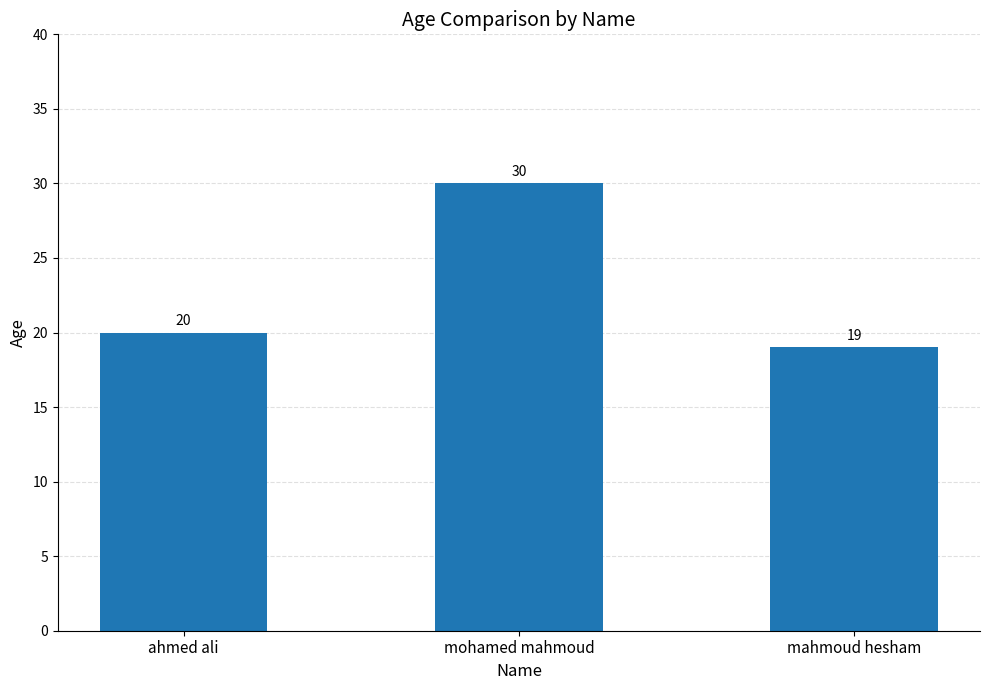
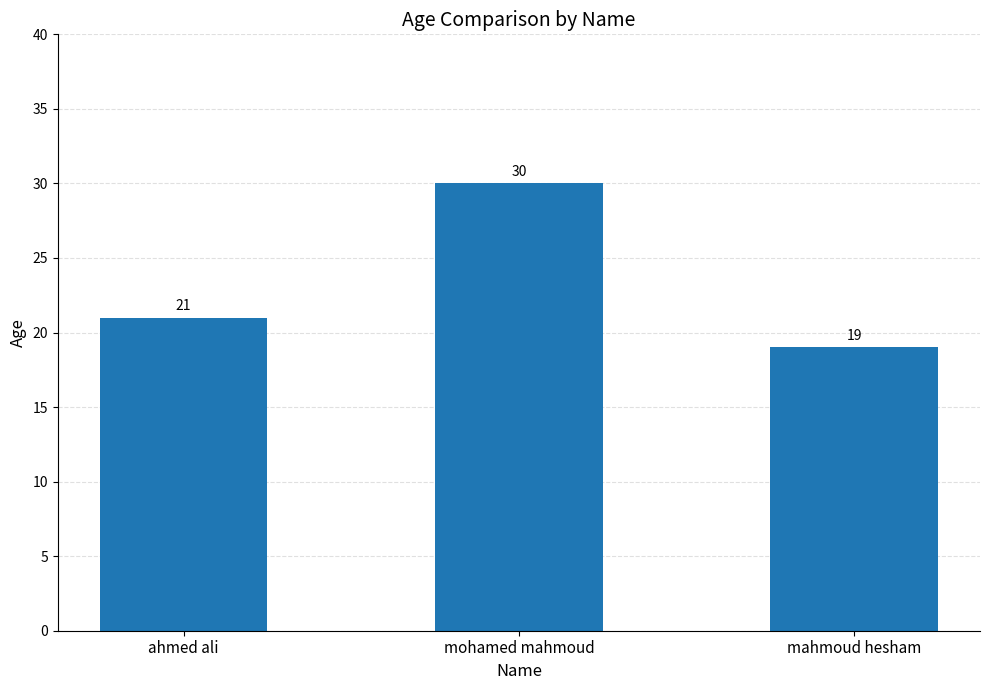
  {
-   "ahmed ali": 20,
+   "ahmed ali": 21,
    "mohamed mahmoud": 30,
    "mahmoud hesham": 19
  }
